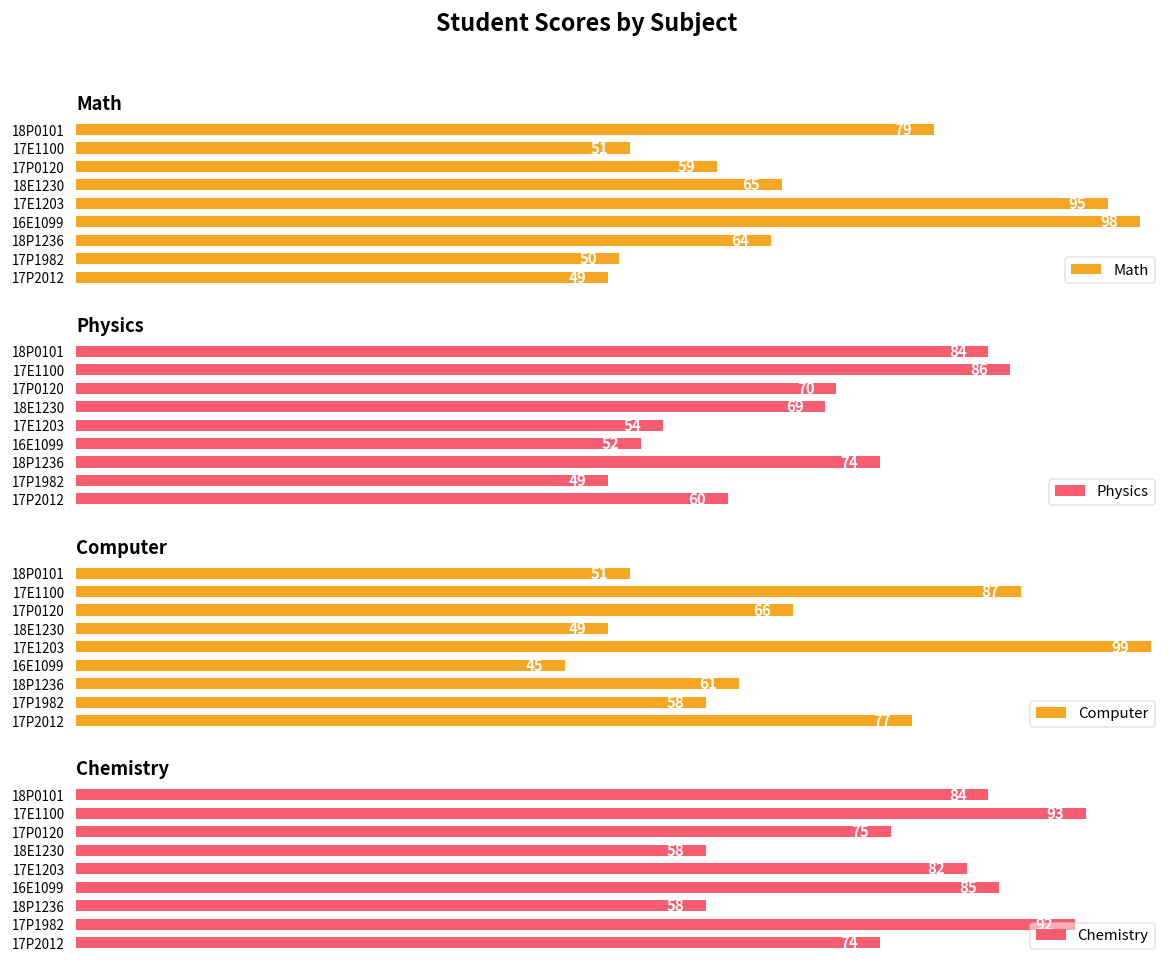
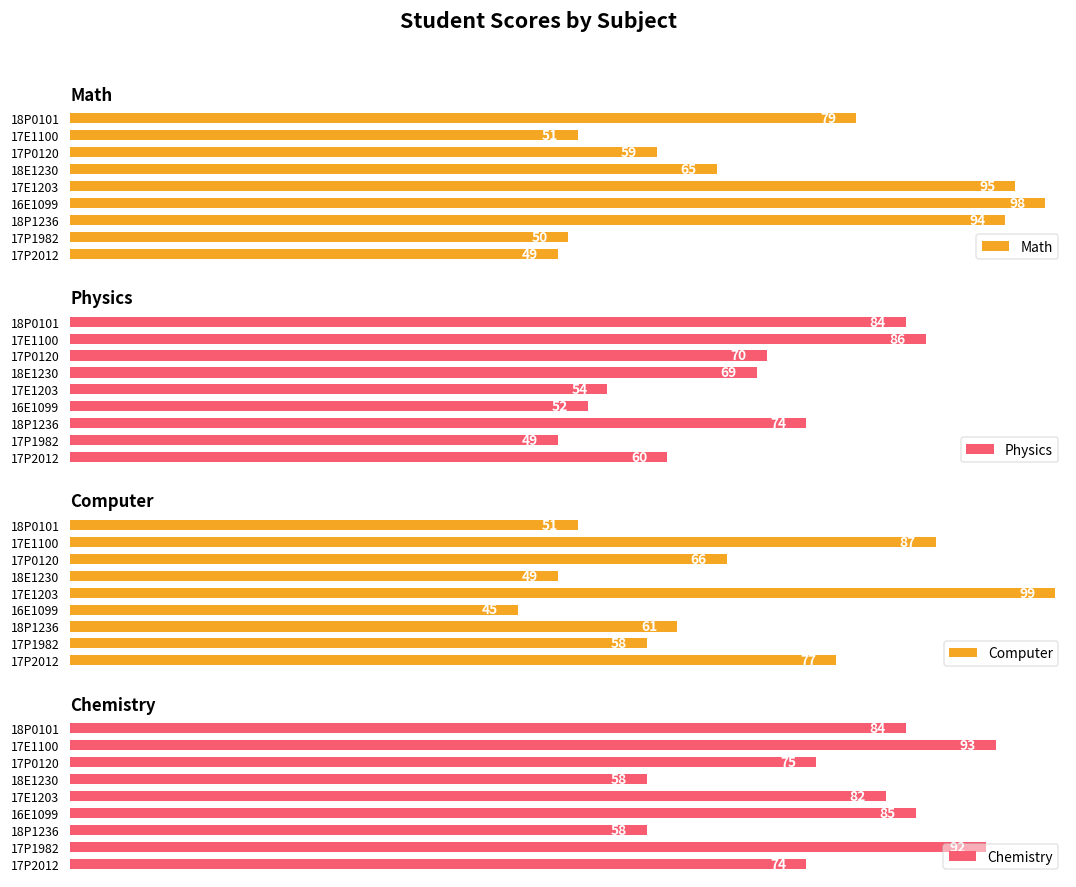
  {
    "Math": {
      "18P0101": 79,
      "17E1100": 51,
      "17P0120": 59,
      "18E1230": 65,
      "17E1203": 95,
      "16E1099": 98,
-     "18P1236": 64,
+     "18P1236": 94,
      "17P1982": 50,
      "17P2012": 49
    },
    "Physics": {
      "17P0120": 70,
      "17E1203": 54,
      "16E1099": 52,
      "18P1236": 74,
      "17P1982": 49,
      "17P2012": 60
    },
    "Computer": {
      "18P0101": 51,
      "17E1100": 87,
      "17P0120": 66,
      "18E1230": 49,
      "17E1203": 99,
      "16E1099": 45,
      "18P1236": 61,
      "17P1982": 58,
      "17P2012": 77
    },
    "Chemistry": {
      "18P0101": 84,
      "17E1100": 93,
      "17P0120": 75,
      "18E1230": 58,
      "17E1203": 82,
      "16E1099": 85,
      "18P1236": 58,
      "17P2012": 74
    }
  }
